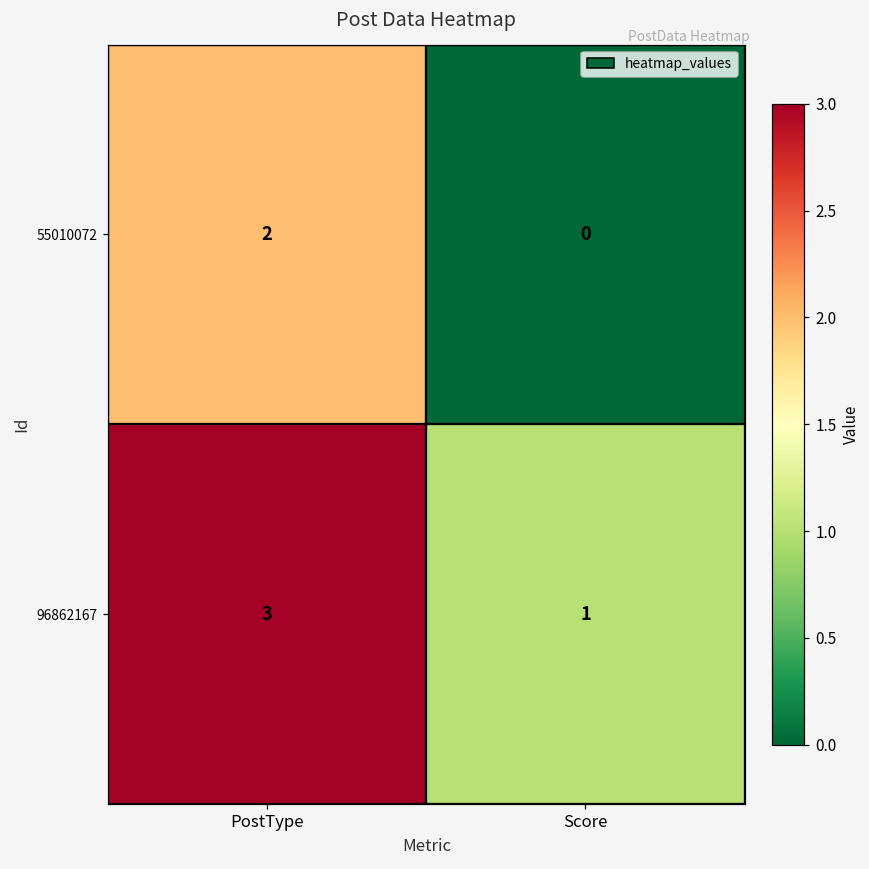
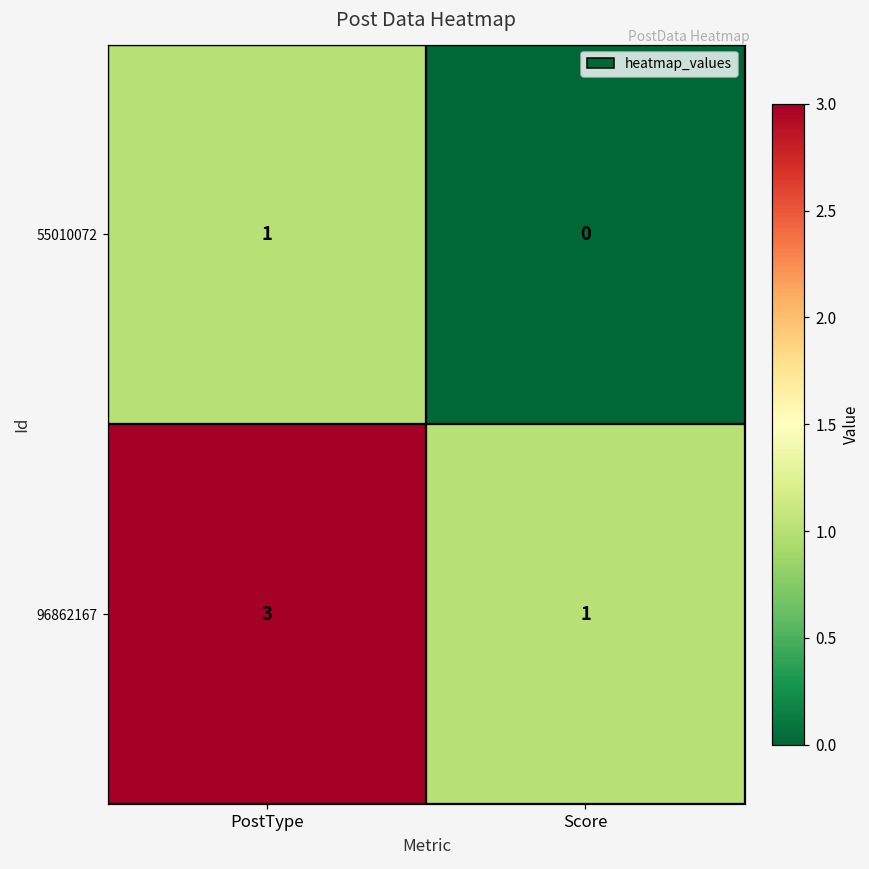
  {
    "55010072": {
-     "PostType": 2,
+     "PostType": 1,
      "Score": 0
    },
    "96862167": {
      "PostType": 3,
      "Score": 1
    }
  }
